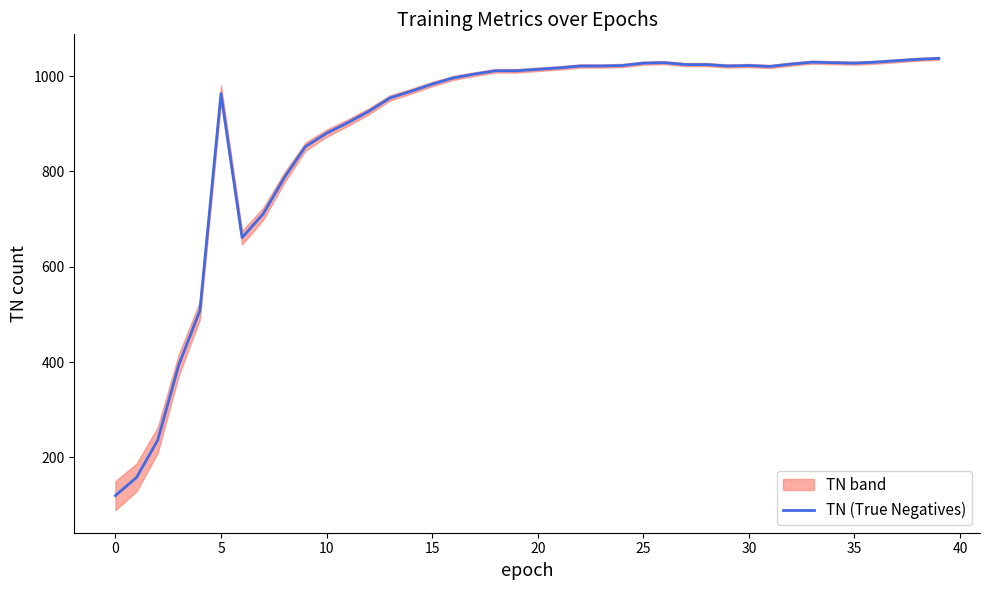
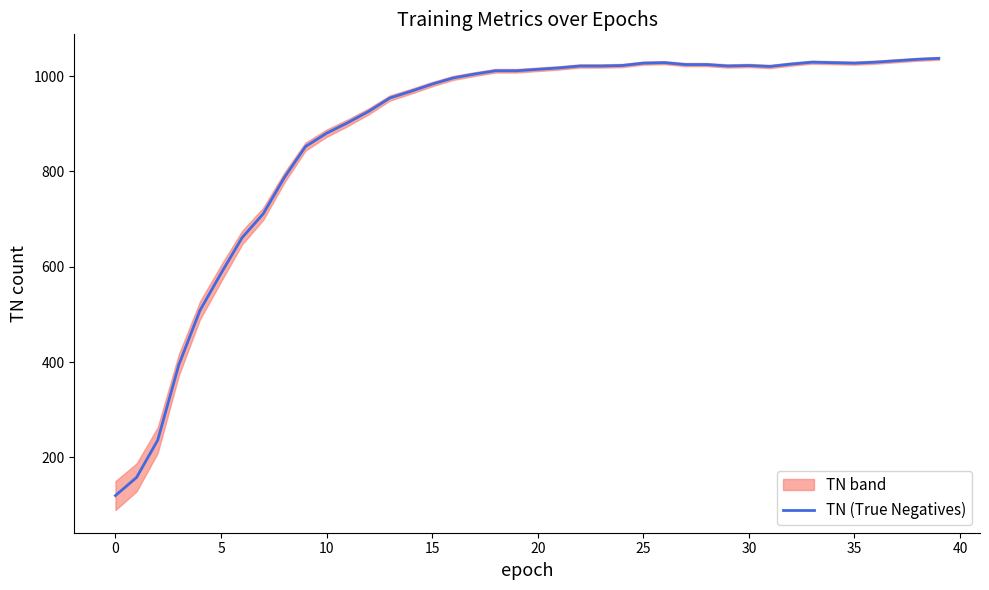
  {
    "TN (True Negatives)": {
      "0": 120,
-     "5": 960,
+     "5": 590,
      "10": 880
    }
  }
